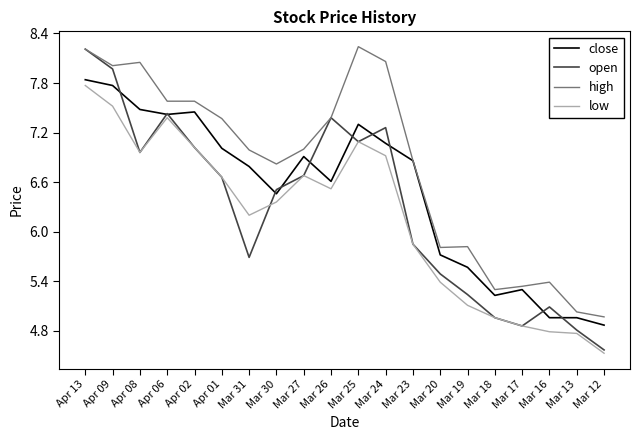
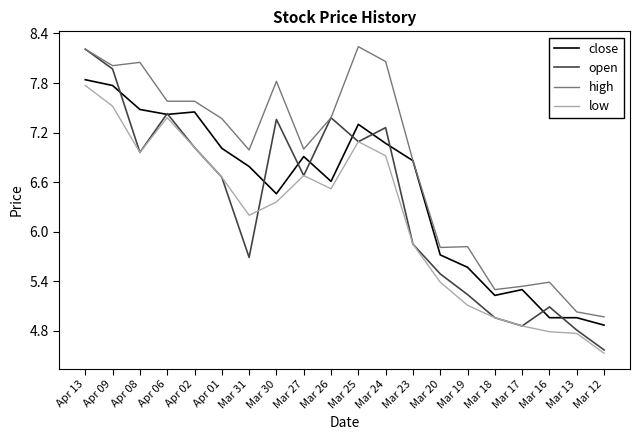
  {
    "close": {
      "Apr 13": 7.8,
      "Apr 09": 7.8,
      "Apr 08": 7.5,
      "Apr 02": 7.5,
      "Apr 01": 7.0,
      "Mar 31": 6.8,
      "Mar 30": 6.5,
      "Mar 27": 6.9,
      "Mar 26": 6.6,
      "Mar 25": 7.3,
      "Mar 24": 7.1,
      "Mar 20": 5.7,
      "Mar 19": 5.6,
      "Mar 18": 5.2,
      "Mar 17": 5.3,
      "Mar 16": 5.0,
      "Mar 13": 5.0,
      "Mar 12": 4.9
    },
    "open": {
      "Apr 09": 8.0,
      "Mar 31": 5.7,
-     "Mar 30": 6.5,
+     "Mar 30": 7.4,
      "Mar 24": 7.3,
      "Mar 20": 5.5,
      "Mar 19": 5.2,
      "Mar 16": 5.1,
      "Mar 13": 4.8,
      "Mar 12": 4.6
    },
    "high": {
      "Apr 09": 8.0,
      "Apr 08": 8.1,
      "Apr 06": 7.6,
      "Apr 02": 7.6,
      "Apr 01": 7.4,
      "Mar 31": 7.0,
-     "Mar 30": 6.8,
+     "Mar 30": 7.8,
      "Mar 27": 7.0,
      "Mar 25": 8.2,
      "Mar 24": 8.1,
      "Mar 20": 5.8,
      "Mar 19": 5.8,
      "Mar 18": 5.3,
      "Mar 17": 5.3,
      "Mar 16": 5.4,
      "Mar 13": 5.0,
      "Mar 12": 5.0
    },
    "low": {
      "Apr 13": 7.8,
      "Apr 09": 7.5,
      "Apr 06": 7.4,
      "Mar 31": 6.2,
      "Mar 30": 6.4,
      "Mar 26": 6.5,
      "Mar 24": 6.9,
      "Mar 20": 5.4,
      "Mar 19": 5.1,
      "Mar 16": 4.8,
      "Mar 13": 4.8,
      "Mar 12": 4.5
    }
  }
